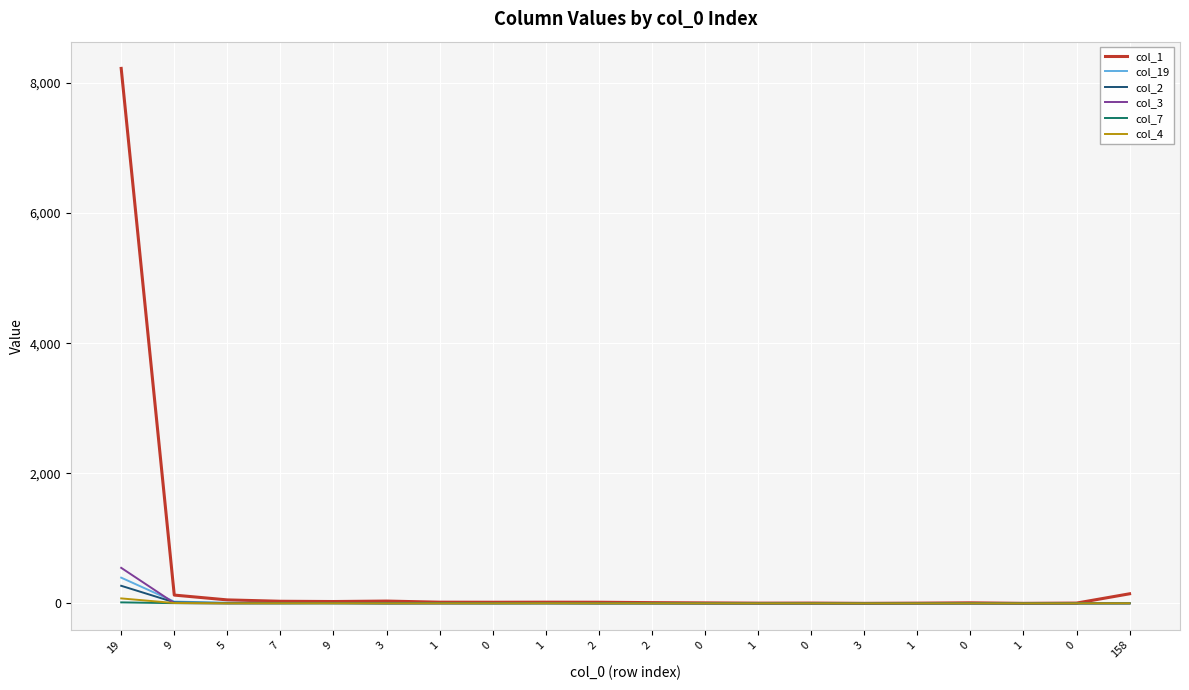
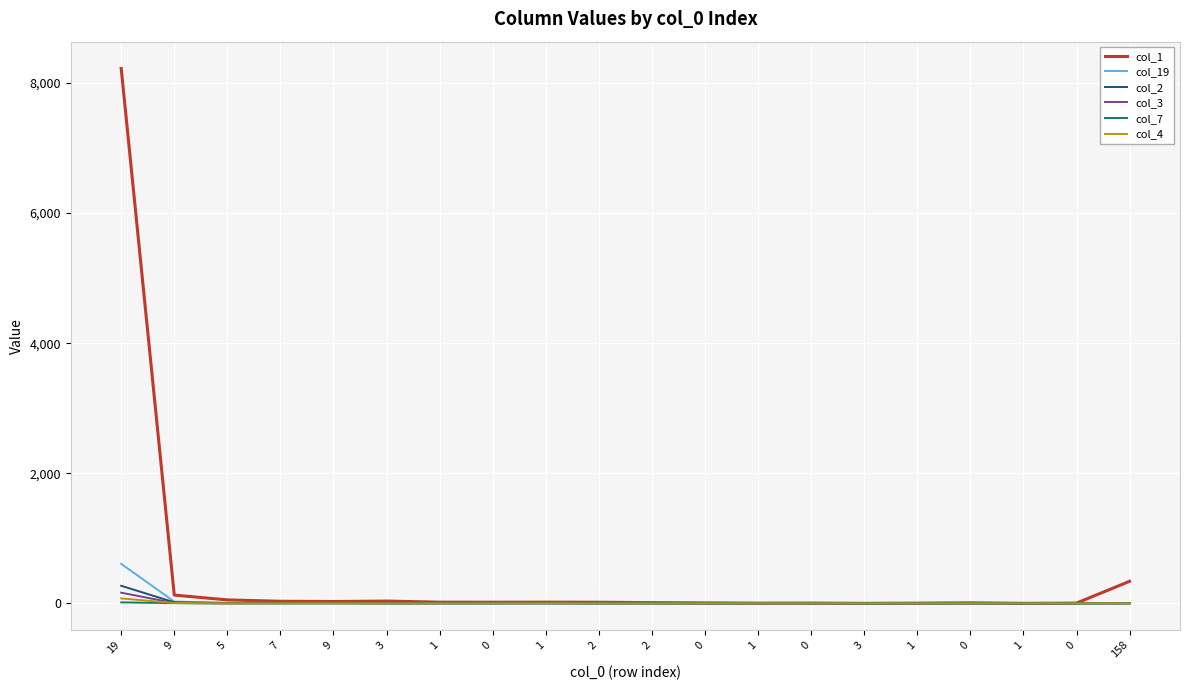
  {
    "col_1": {
      "19": "8,200",
      "5": "100",
-     "158": "100"
+     "158": "300"
    },
    "col_19": {
-     "19": "400"
+     "19": "600"
    },
    "col_3": {
-     "19": "500"
+     "19": "200"
    },
    "col_4": {
      "19": "100"
    }
  }
